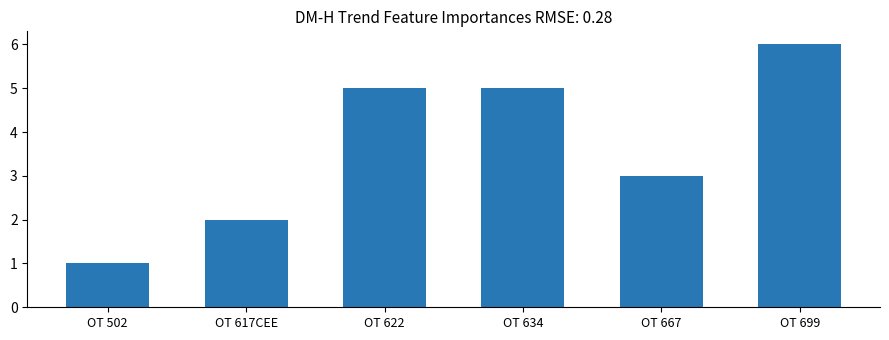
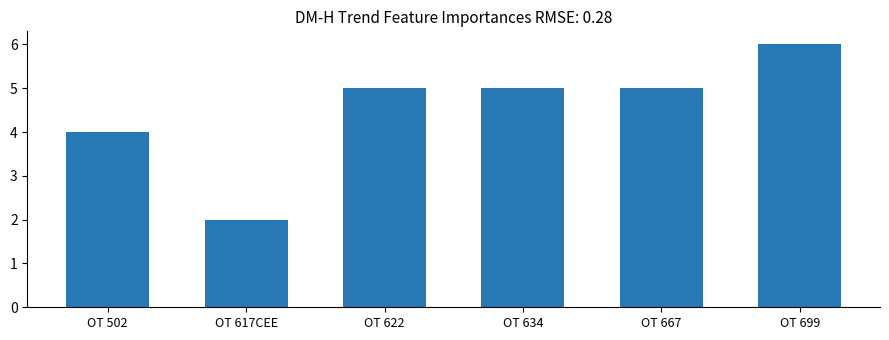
  {
-   "OT 502": 1,
+   "OT 502": 4,
    "OT 617CEE": 2,
    "OT 622": 5,
    "OT 634": 5,
-   "OT 667": 3,
+   "OT 667": 5,
    "OT 699": 6
  }
